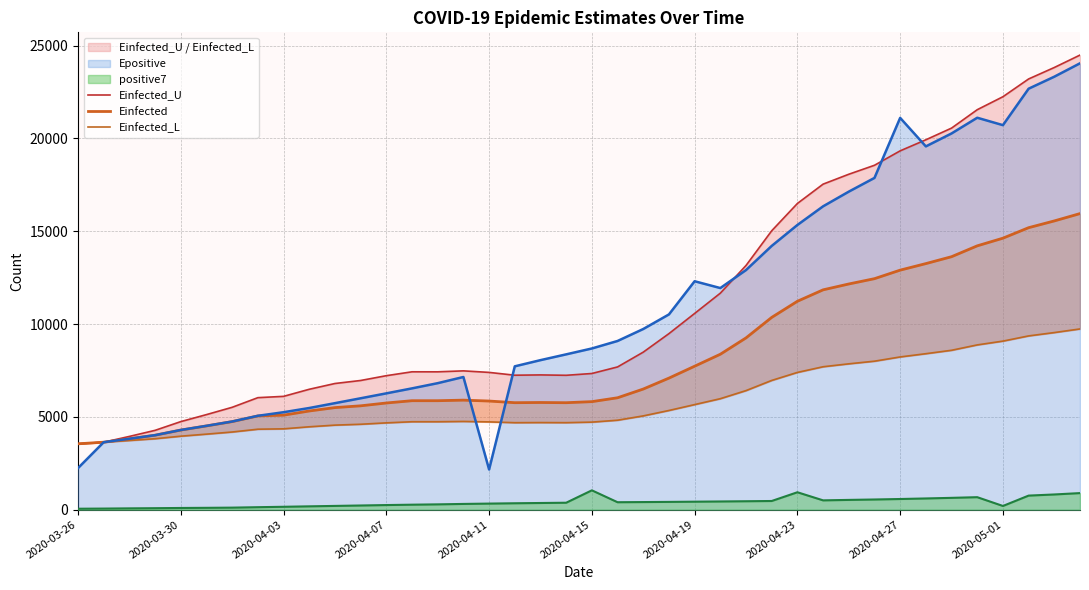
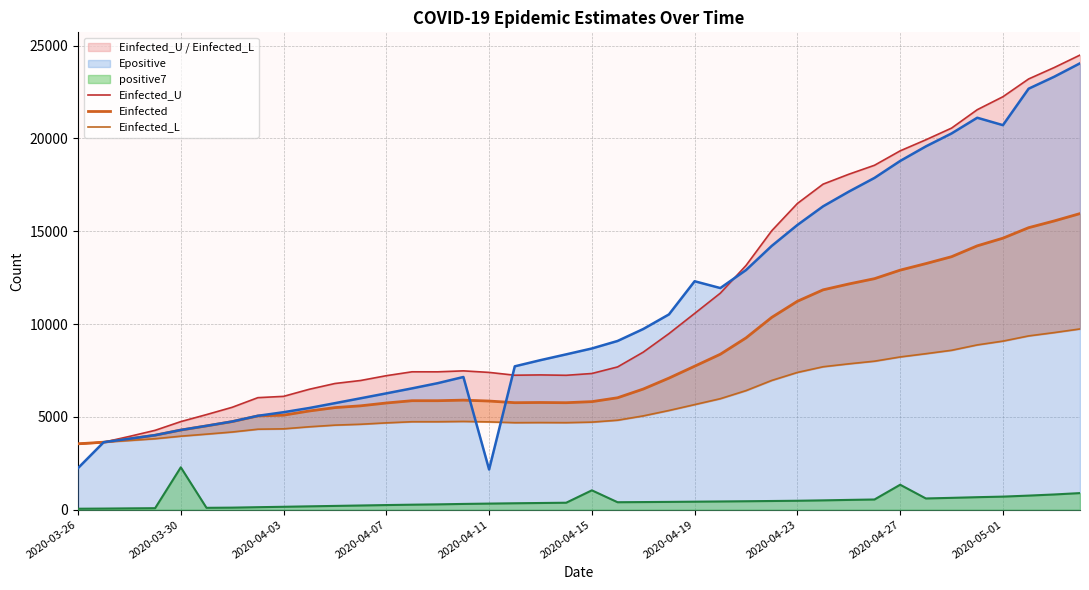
  {
    "Epositive": {
      "2020-03-26": 2200,
      "2020-04-03": 5300,
      "2020-04-07": 6300,
      "2020-04-11": 2200,
      "2020-04-15": 8700,
      "2020-04-19": 12300,
      "2020-04-23": 15300,
-     "2020-04-27": 21100,
+     "2020-04-27": 18800,
      "2020-05-01": 20700
    },
    "positive7": {
      "2020-03-26": 100,
-     "2020-03-30": 100,
+     "2020-03-30": 2300,
      "2020-04-03": 200,
      "2020-04-07": 200,
      "2020-04-11": 300,
      "2020-04-15": 1000,
      "2020-04-19": 400,
-     "2020-04-23": 900,
-     "2020-04-27": 600,
-     "2020-05-01": 200
+     "2020-04-23": 500,
+     "2020-04-27": 1300,
+     "2020-05-01": 700
    }
  }
